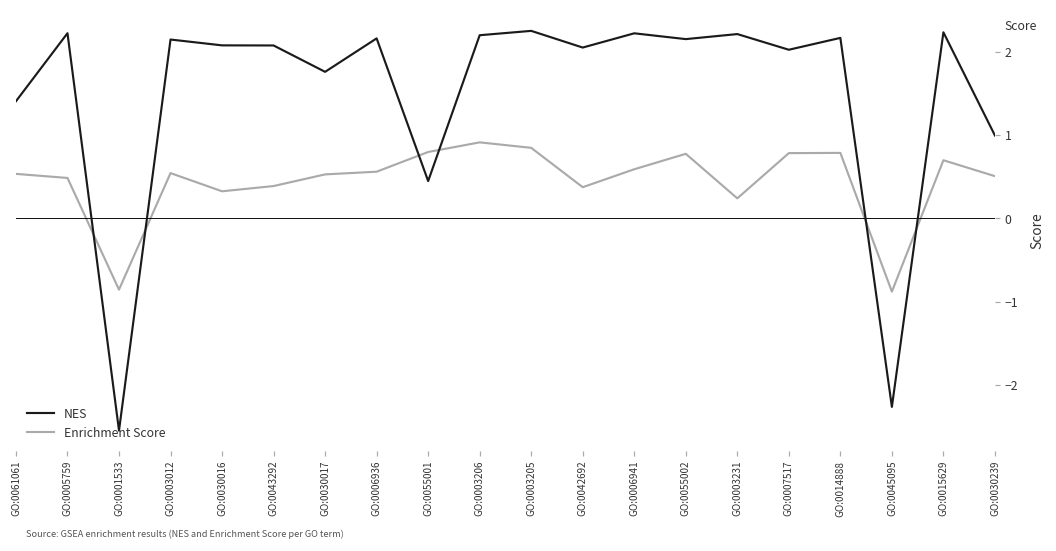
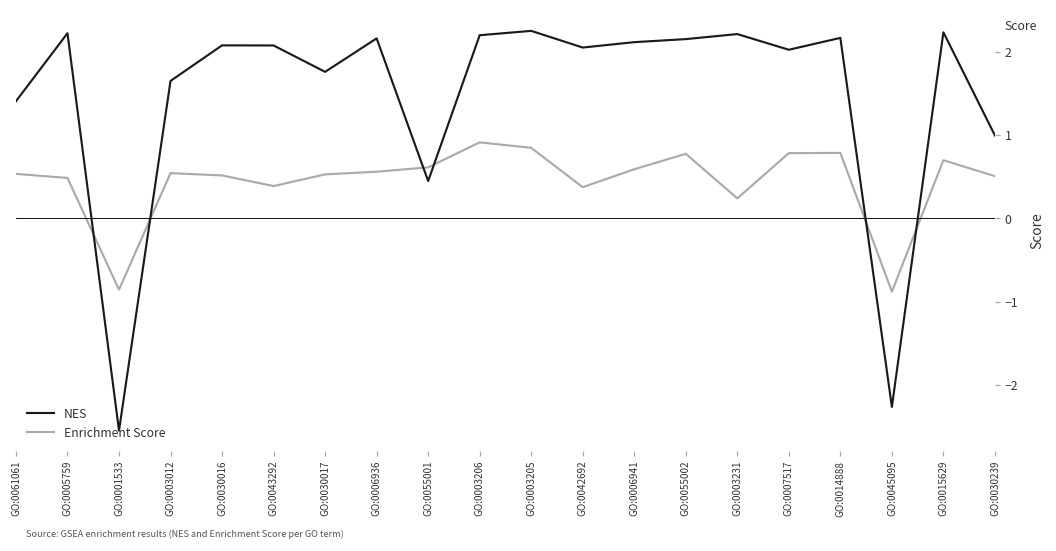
  {
    "NES": {
      "GO:0061061": 1.4,
      "GO:0005759": 2.2,
      "GO:0001533": -2.5,
-     "GO:0003012": 2.2,
+     "GO:0003012": 1.7,
      "GO:0030016": 2.1,
      "GO:0043292": 2.1,
      "GO:0030017": 1.8,
      "GO:0006936": 2.2,
      "GO:0055001": 0.4,
      "GO:0003206": 2.2,
      "GO:0003205": 2.3,
      "GO:0042692": 2.1,
-     "GO:0006941": 2.2,
+     "GO:0006941": 2.1,
      "GO:0055002": 2.2,
      "GO:0003231": 2.2,
      "GO:0007517": 2.0,
      "GO:0014888": 2.2,
      "GO:0045095": -2.3,
      "GO:0015629": 2.2,
      "GO:0030239": 1.0
    },
    "Enrichment Score": {
      "GO:0061061": 0.5,
      "GO:0005759": 0.5,
      "GO:0001533": -0.9,
      "GO:0003012": 0.5,
-     "GO:0030016": 0.3,
+     "GO:0030016": 0.5,
      "GO:0043292": 0.4,
      "GO:0030017": 0.5,
      "GO:0006936": 0.6,
-     "GO:0055001": 0.8,
+     "GO:0055001": 0.6,
      "GO:0003206": 0.9,
      "GO:0003205": 0.8,
      "GO:0042692": 0.4,
      "GO:0006941": 0.6,
      "GO:0055002": 0.8,
      "GO:0003231": 0.2,
      "GO:0007517": 0.8,
      "GO:0014888": 0.8,
      "GO:0045095": -0.9,
      "GO:0015629": 0.7,
      "GO:0030239": 0.5
    }
  }
